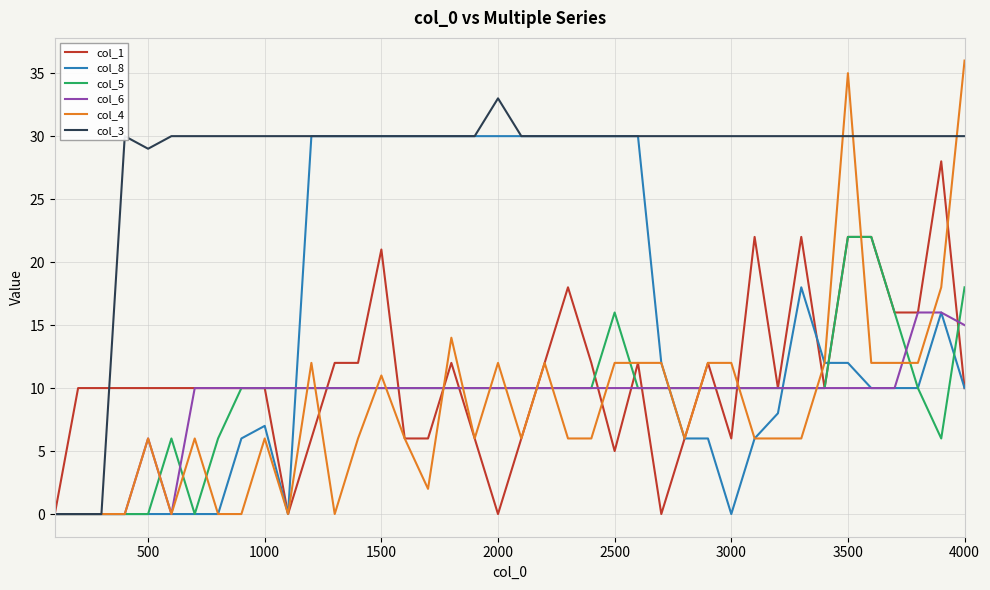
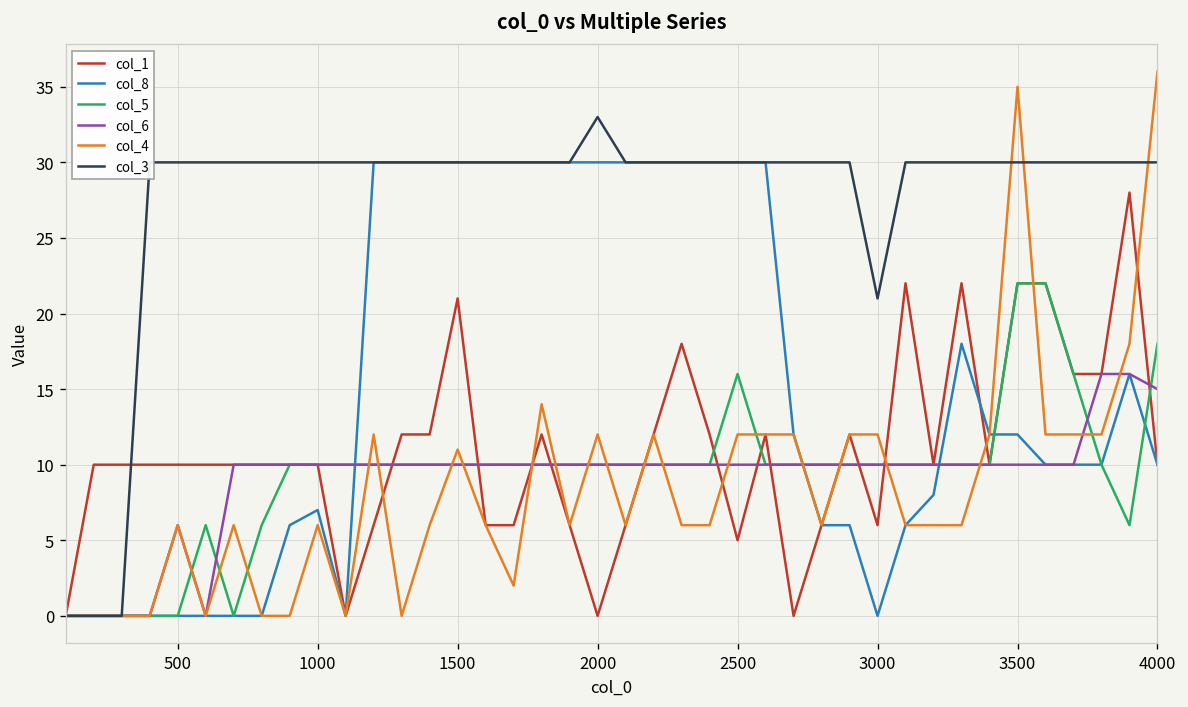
  {
    "col_1": {
      "500": 10,
      "1500": 21,
      "2000": 0,
      "2500": 5,
      "3000": 6
    },
    "col_8": {
      "1000": 7,
      "2000": 30,
      "3000": 0,
      "3500": 12
    },
    "col_5": {
      "2500": 16,
      "4000": 18
    },
    "col_6": {
      "2500": 10,
      "3500": 10,
      "4000": 15
    },
    "col_4": {
      "1000": 6,
      "1500": 11,
      "2000": 12,
      "2500": 12,
      "3000": 12,
      "3500": 35,
      "4000": 36
    },
    "col_3": {
-     "500": 29,
+     "500": 30,
      "1000": 30,
      "2000": 33,
-     "3000": 30,
+     "3000": 21,
      "3500": 30,
      "4000": 30
    }
  }
